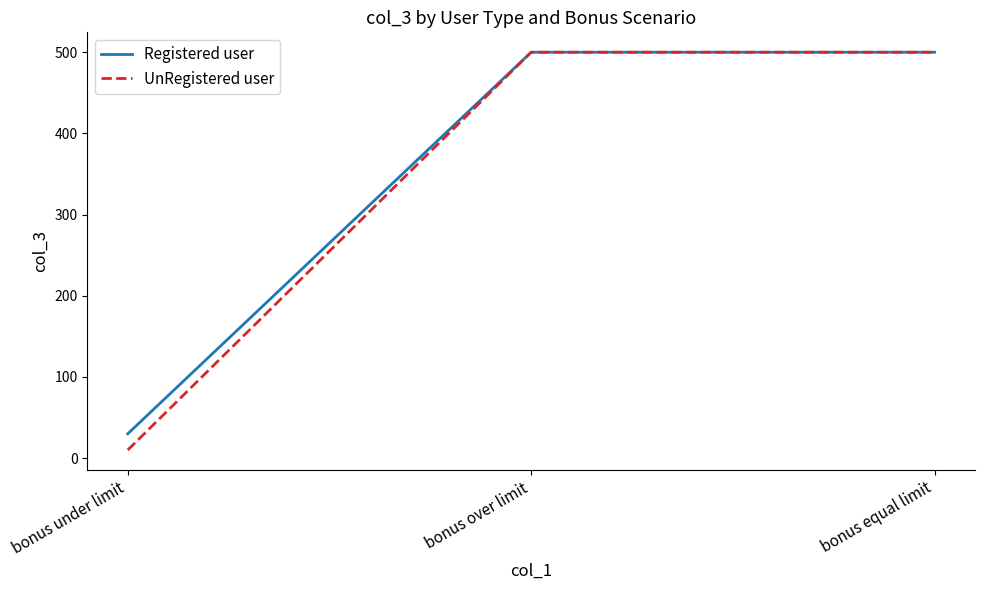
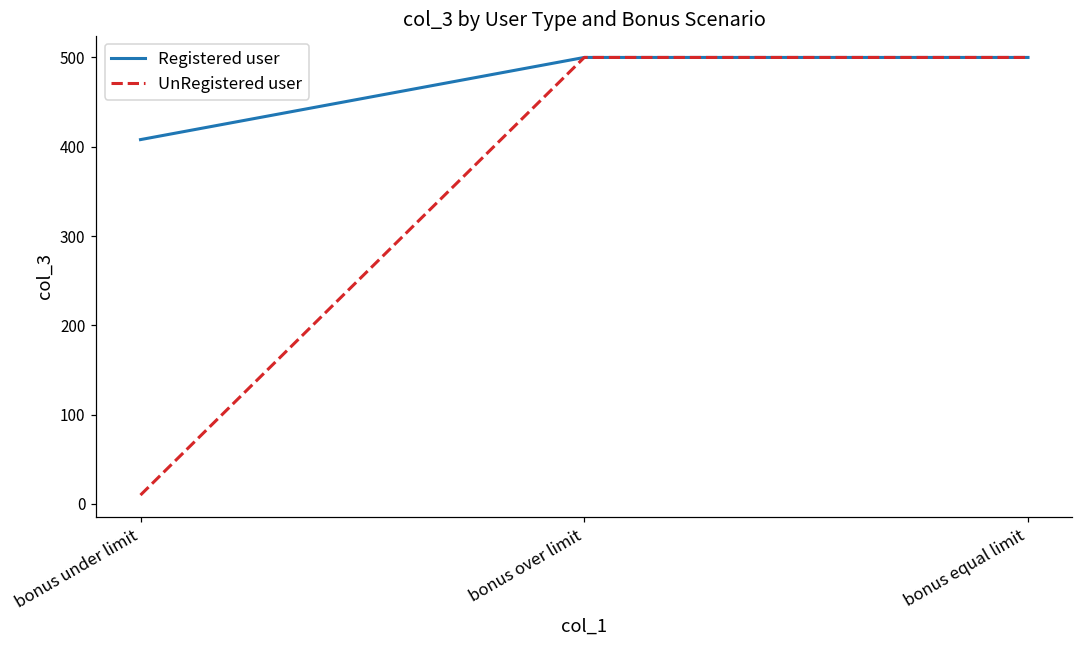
  {
    "Registered user": {
-     "bonus under limit": 30
+     "bonus under limit": 410
    },
    "UnRegistered user": {
      "bonus under limit": 10
    }
  }
